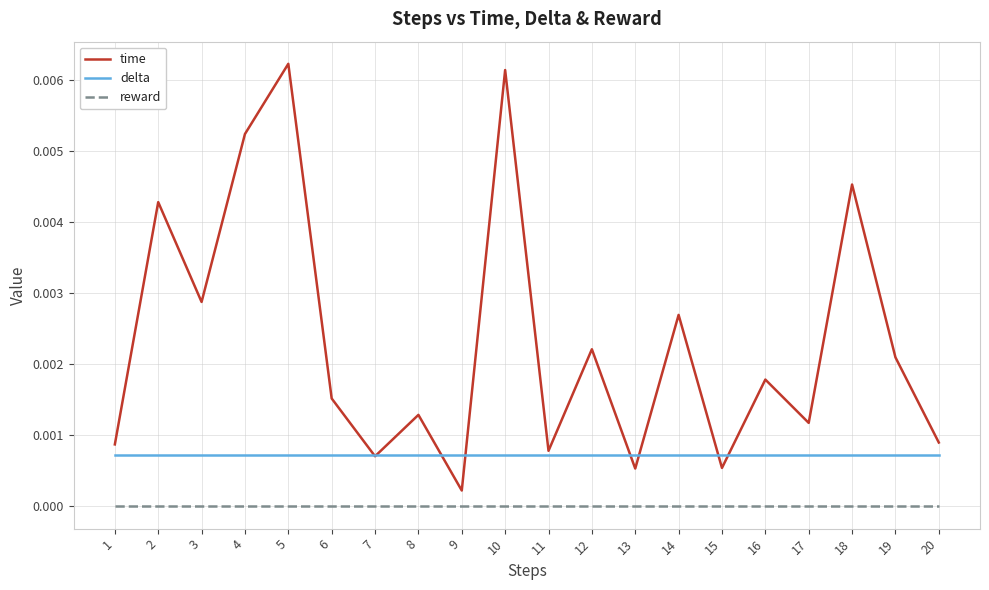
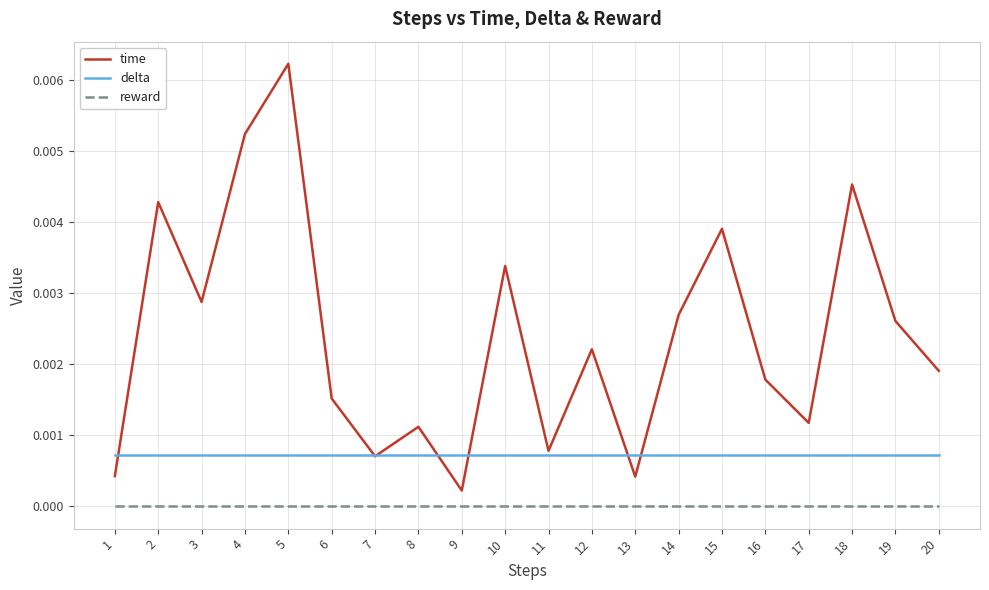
  {
    "time": {
-     "1": 0.0009,
+     "1": 0.0004,
      "2": 0.0043,
      "3": 0.0029,
      "4": 0.0052,
      "5": 0.0062,
      "6": 0.0015,
-     "8": 0.0013,
+     "8": 0.0011,
      "9": 0.0002,
-     "10": 0.0061,
+     "10": 0.0034,
      "11": 0.0008,
      "12": 0.0022,
-     "13": 0.0005,
+     "13": 0.0004,
      "14": 0.0027,
-     "15": 0.0005,
+     "15": 0.0039,
      "16": 0.0018,
      "17": 0.0012,
      "18": 0.0045,
-     "19": 0.0021,
-     "20": 0.0009
+     "19": 0.0026,
+     "20": 0.0019
    },
    "delta": {
      "1": 0.0007,
      "2": 0.0007,
      "3": 0.0007,
      "4": 0.0007,
      "5": 0.0007,
      "6": 0.0007,
      "8": 0.0007,
      "9": 0.0007,
      "10": 0.0007,
      "11": 0.0007,
      "12": 0.0007,
      "13": 0.0007,
      "14": 0.0007,
      "15": 0.0007,
      "16": 0.0007,
      "17": 0.0007,
      "18": 0.0007,
      "19": 0.0007,
      "20": 0.0007
    },
    "reward": {
      "1": 0.0000,
      "2": 0.0000,
      "3": 0.0000,
      "4": 0.0000,
      "5": 0.0000,
      "6": 0.0000,
      "7": 0.0000,
      "8": 0.0000,
      "9": 0.0000,
      "10": 0.0000,
      "11": 0.0000,
      "12": 0.0000,
      "13": 0.0000,
      "14": 0.0000,
      "15": 0.0000,
      "16": 0.0000,
      "17": 0.0000,
      "18": 0.0000,
      "19": 0.0000,
      "20": 0.0000
    }
  }
